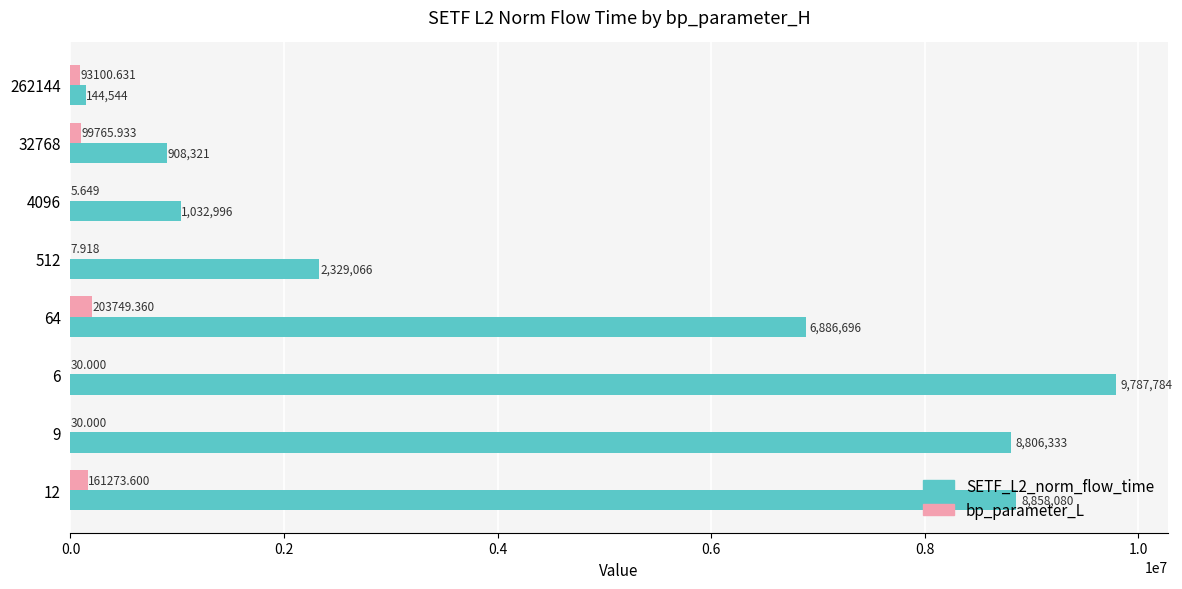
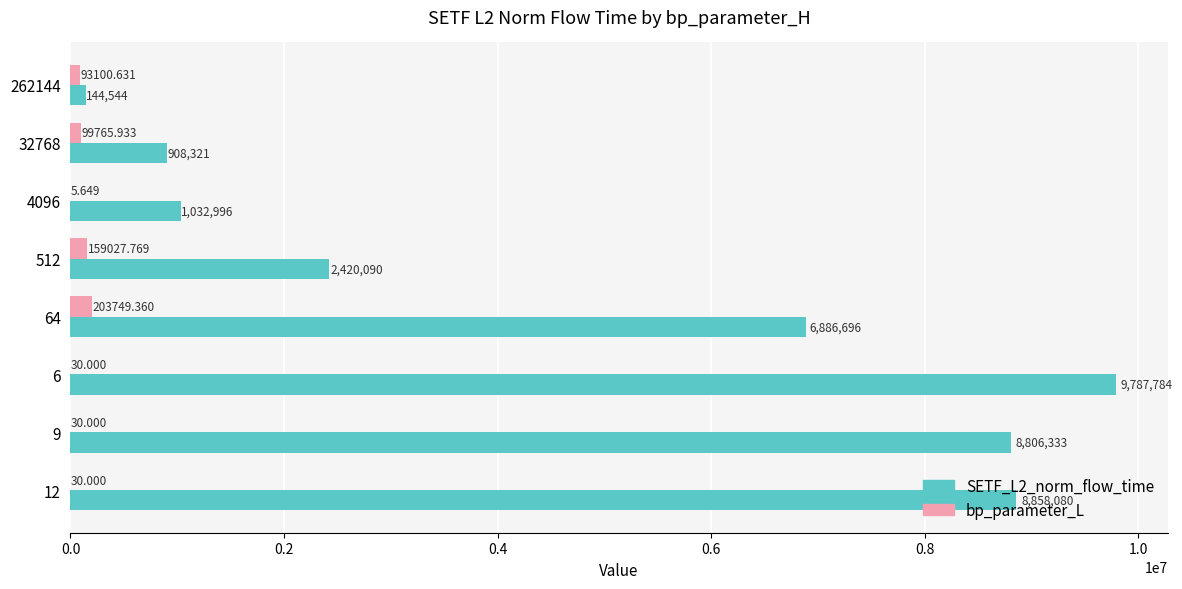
  {
    "SETF_L2_norm_flow_time": {
      "262144": "144,544",
      "32768": "908,321",
      "4096": "1,032,996",
-     "512": "2,329,066",
+     "512": "2,420,090",
      "64": "6,886,696",
      "6": "9,787,784",
      "9": "8,806,333",
      "12": "8,858,080"
    },
    "bp_parameter_L": {
      "262144": "93100.631",
      "32768": "99765.933",
      "4096": "5.649",
-     "512": "7.918",
+     "512": "159027.769",
      "64": "203749.360",
      "6": "30.000",
      "9": "30.000",
-     "12": "161273.600"
+     "12": "30.000"
    }
  }
